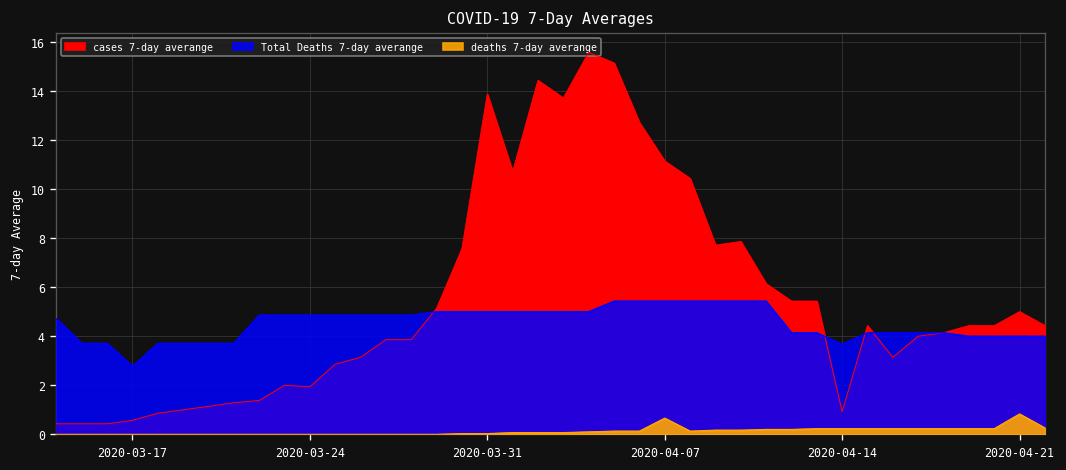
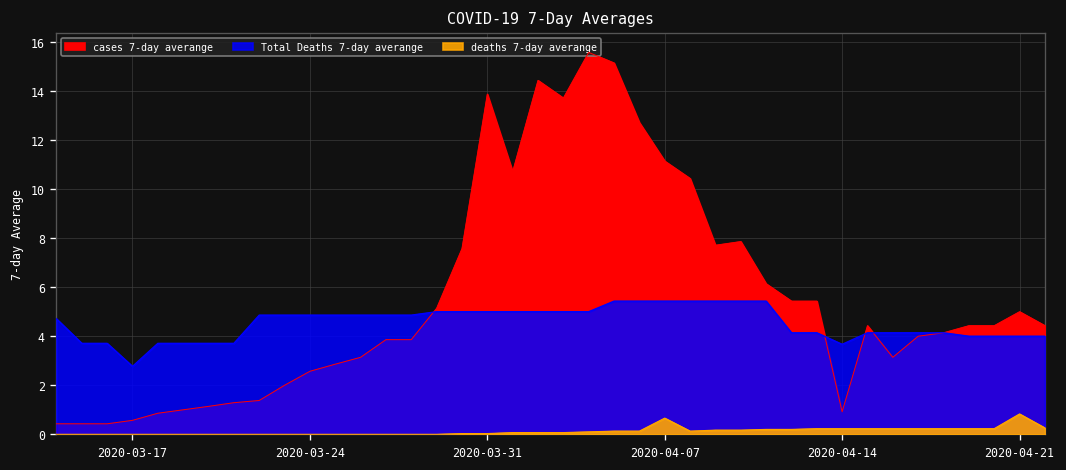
  {
    "cases 7-day averange": {
      "2020-03-17": 0.6,
-     "2020-03-24": 1.9,
+     "2020-03-24": 2.6,
      "2020-03-31": 13.9,
      "2020-04-07": 11.1,
      "2020-04-14": 0.9,
      "2020-04-21": 5.0
    },
    "Total Deaths 7-day averange": {
      "2020-03-17": 2.8,
      "2020-03-24": 4.9,
      "2020-03-31": 5.0,
      "2020-04-07": 5.4,
      "2020-04-14": 3.7,
      "2020-04-21": 4.0
    },
    "deaths 7-day averange": {
      "2020-03-17": 0.0,
      "2020-03-24": 0.0,
      "2020-03-31": 0.0,
      "2020-04-07": 0.7,
      "2020-04-14": 0.2,
      "2020-04-21": 0.8
    }
  }
